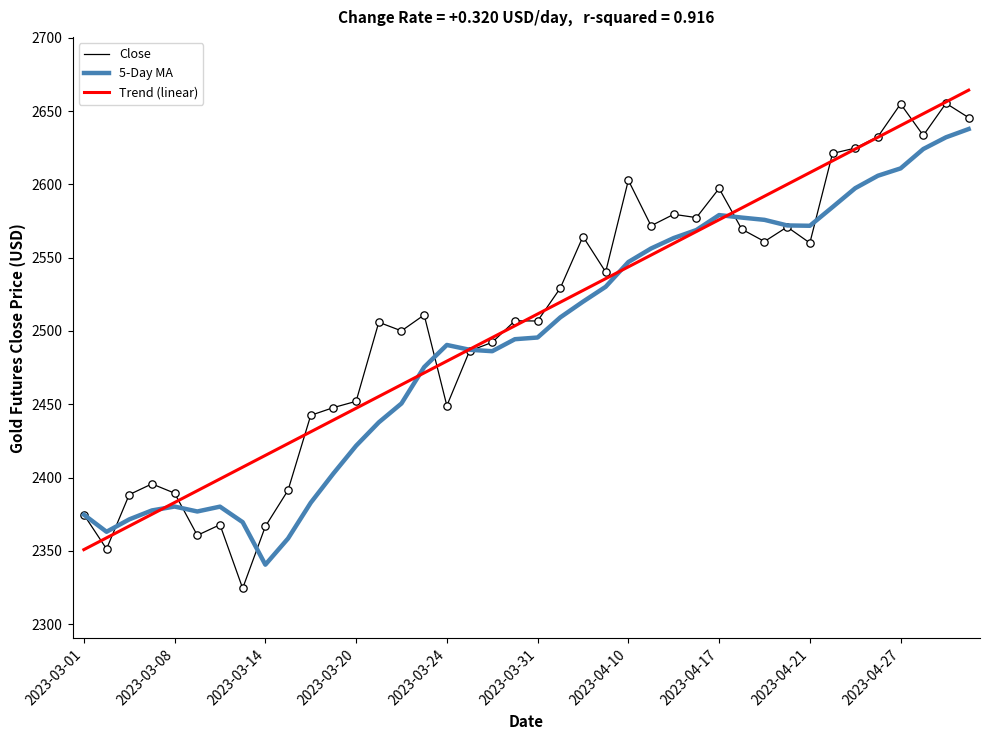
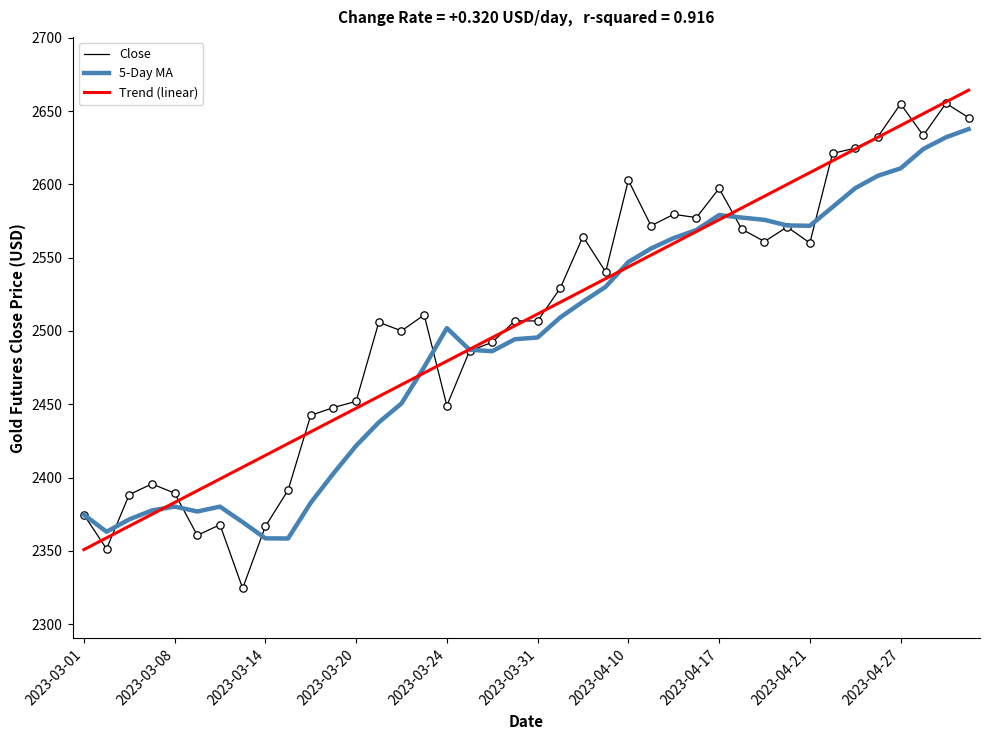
  {
    "Close": {
      "2023-03-08": 2389,
      "2023-03-14": 2367,
      "2023-03-20": 2452,
      "2023-03-24": 2449,
      "2023-03-31": 2507,
      "2023-04-10": 2603,
      "2023-04-17": 2597,
      "2023-04-21": 2560,
      "2023-04-27": 2655
    },
    "5-Day MA": {
      "2023-03-08": 2380,
-     "2023-03-14": 2341,
+     "2023-03-14": 2359,
      "2023-03-20": 2422,
-     "2023-03-24": 2490,
+     "2023-03-24": 2502,
      "2023-03-31": 2496,
      "2023-04-10": 2547,
      "2023-04-17": 2579,
      "2023-04-21": 2572,
      "2023-04-27": 2611
    },
    "Trend (linear)": {
      "2023-03-01": 2351,
      "2023-03-08": 2383,
      "2023-03-14": 2415,
      "2023-03-20": 2447,
      "2023-03-24": 2479,
      "2023-03-31": 2512,
      "2023-04-10": 2544,
      "2023-04-17": 2576,
      "2023-04-21": 2608,
      "2023-04-27": 2640
    }
  }
